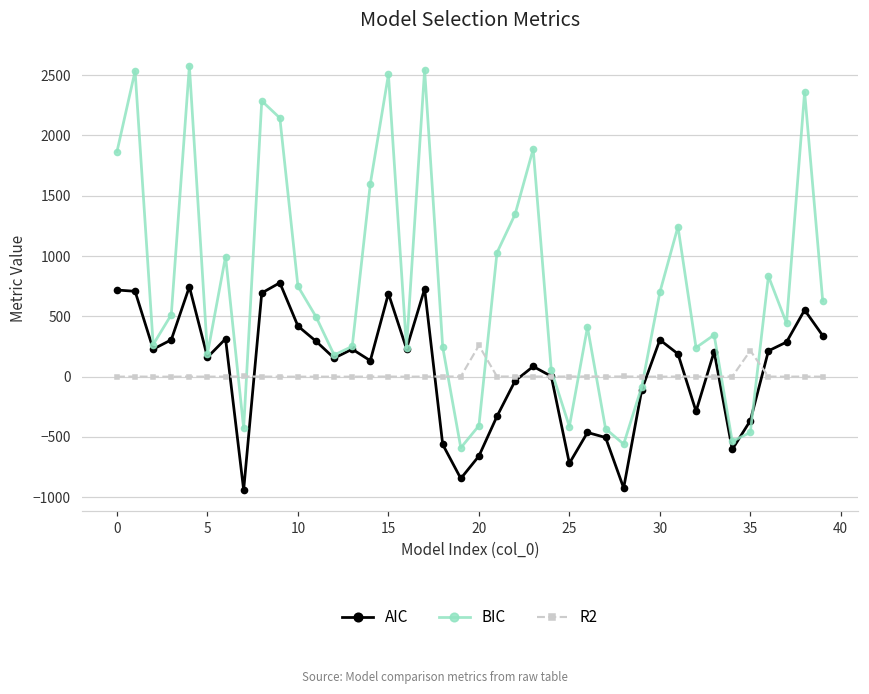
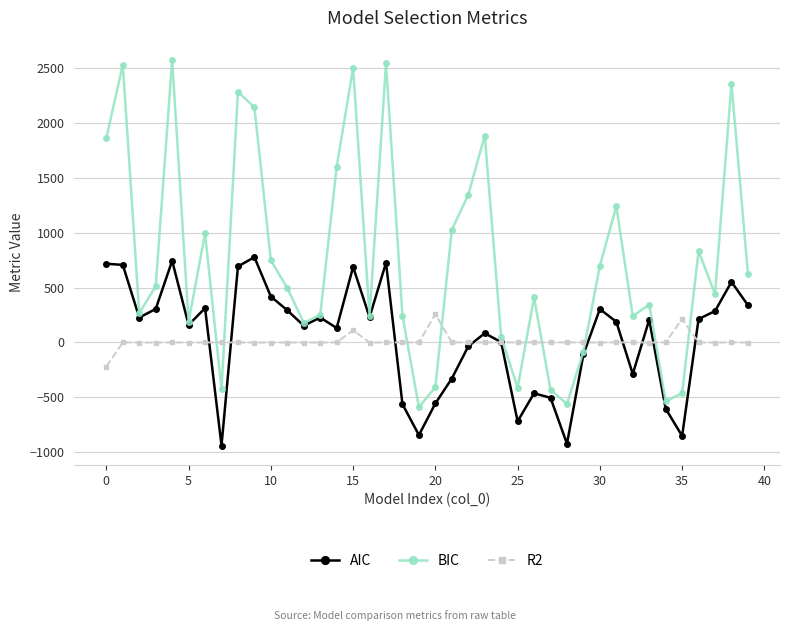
  {
    "AIC": {
      "0": 720,
      "5": 160,
      "10": 420,
      "15": 690,
-     "20": -660,
+     "20": -560,
      "25": -720,
      "30": 300,
-     "35": -360
+     "35": -850
    },
    "BIC": {
      "0": 1870,
      "5": 190,
      "10": 750,
      "15": 2510,
      "20": -410,
      "25": -410,
      "30": 700,
      "35": -460
    },
    "R2": {
-     "0": 0,
+     "0": -220,
      "5": 0,
      "10": 0,
-     "15": 0,
+     "15": 110,
      "20": 260,
      "25": 0,
      "30": 0,
      "35": 210
    }
  }
